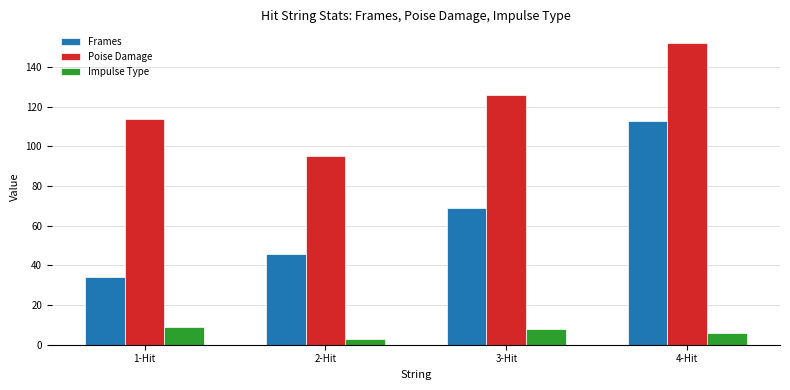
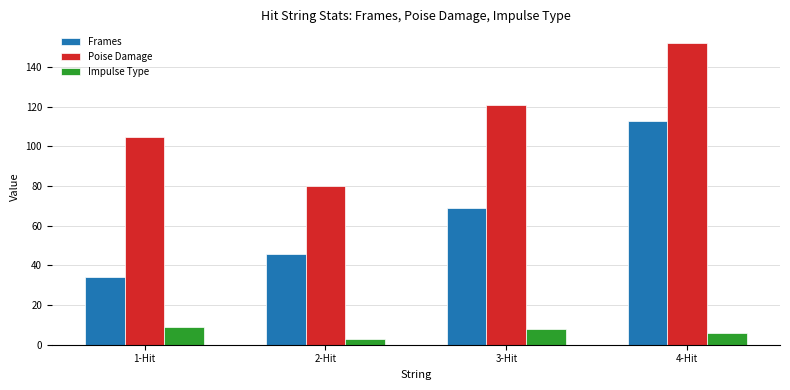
  {
    "Frames": {
      "1-Hit": 34,
      "2-Hit": 46,
      "3-Hit": 69,
      "4-Hit": 113
    },
    "Poise Damage": {
-     "1-Hit": 114,
-     "2-Hit": 95,
-     "3-Hit": 126,
+     "1-Hit": 105,
+     "2-Hit": 80,
+     "3-Hit": 121,
      "4-Hit": 152
    },
    "Impulse Type": {
      "1-Hit": 9,
      "2-Hit": 3,
      "3-Hit": 8,
      "4-Hit": 6
    }
  }
